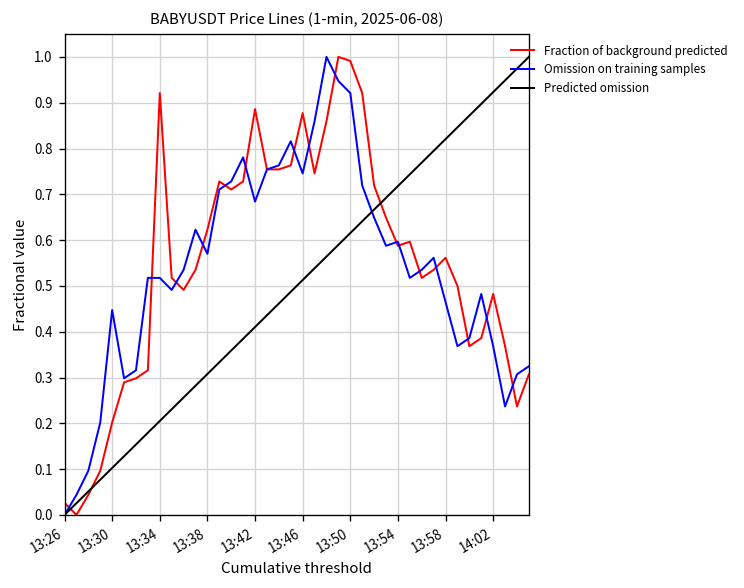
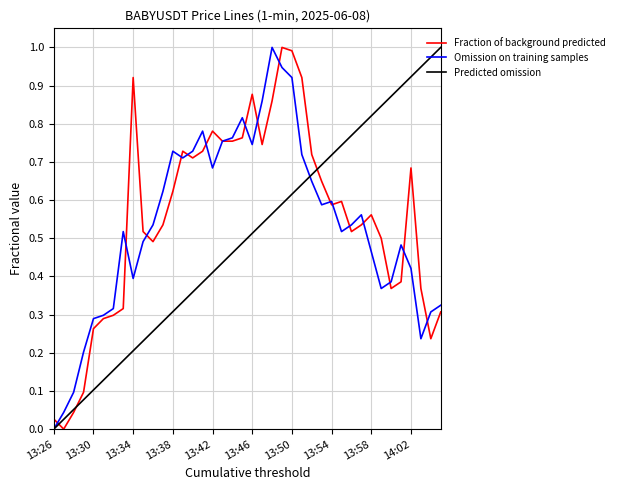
  {
    "Fraction of background predicted": {
      "13:26": 0.03,
-     "13:30": 0.20,
+     "13:30": 0.26,
      "13:34": 0.92,
      "13:38": 0.62,
-     "13:42": 0.89,
+     "13:42": 0.78,
      "13:46": 0.88,
      "13:50": 0.99,
      "13:54": 0.59,
      "13:58": 0.56,
-     "14:02": 0.48
+     "14:02": 0.68
    },
    "Omission on training samples": {
-     "13:30": 0.45,
-     "13:34": 0.52,
-     "13:38": 0.57,
+     "13:30": 0.29,
+     "13:34": 0.39,
+     "13:38": 0.73,
      "13:42": 0.68,
      "13:46": 0.75,
      "13:50": 0.92,
      "13:54": 0.60,
      "13:58": 0.46,
-     "14:02": 0.37
+     "14:02": 0.42
    },
    "Predicted omission": {
      "13:30": 0.10,
      "13:34": 0.21,
      "13:38": 0.31,
      "13:42": 0.41,
      "13:46": 0.51,
      "13:50": 0.62,
      "13:54": 0.72,
      "13:58": 0.82,
      "14:02": 0.92
    }
  }
